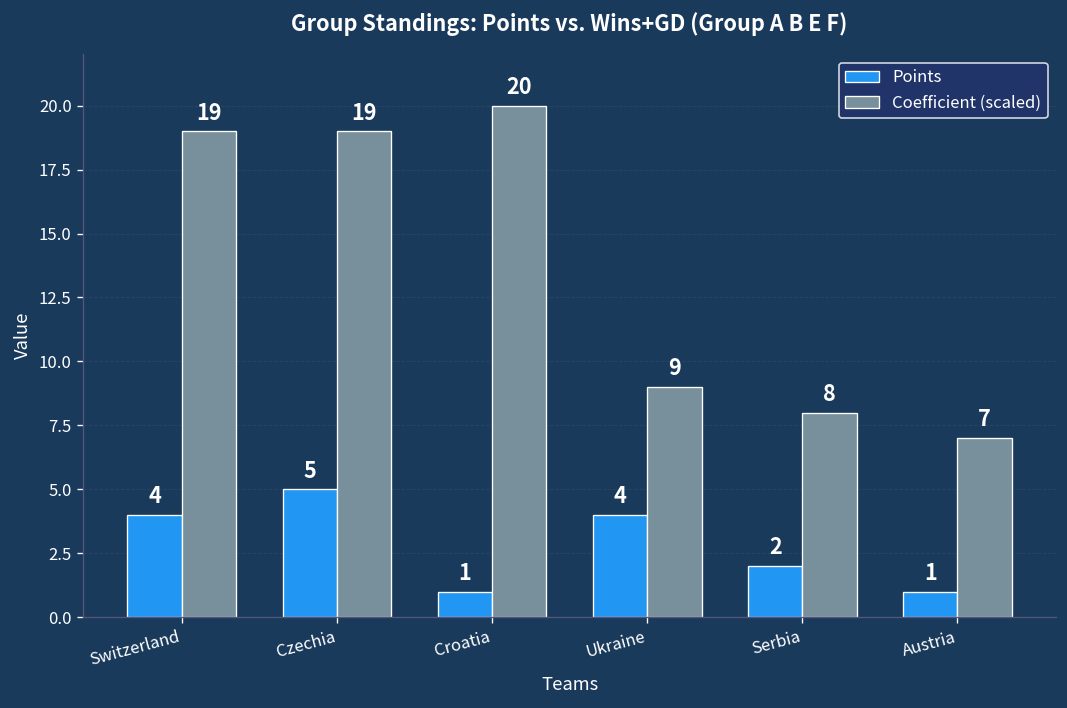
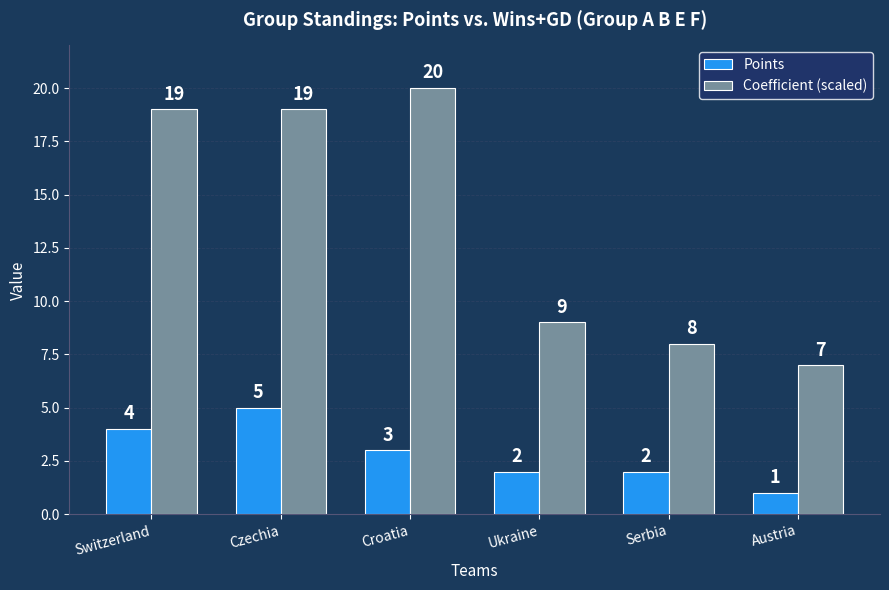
  {
    "Points": {
      "Switzerland": 4,
      "Czechia": 5,
-     "Croatia": 1,
-     "Ukraine": 4,
+     "Croatia": 3,
+     "Ukraine": 2,
      "Serbia": 2,
      "Austria": 1
    },
    "Coefficient (scaled)": {
      "Switzerland": 19,
      "Czechia": 19,
      "Croatia": 20,
      "Ukraine": 9,
      "Serbia": 8,
      "Austria": 7
    }
  }
